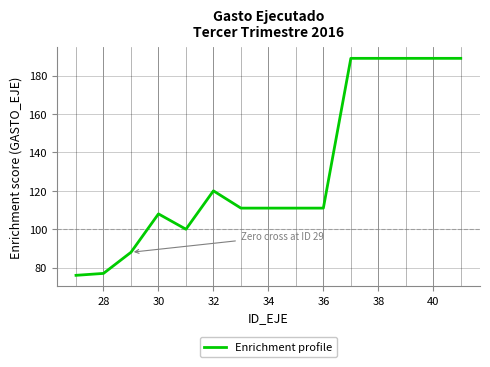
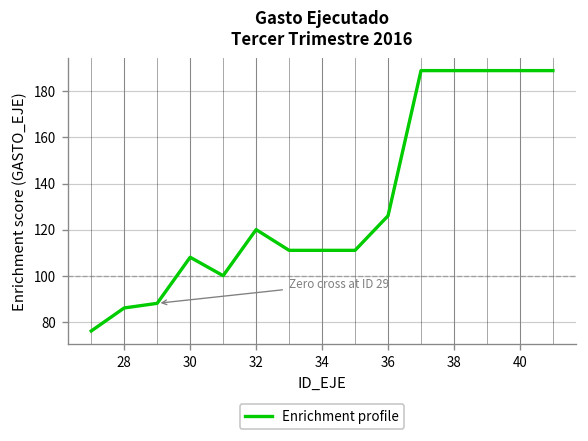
  {
-   "28": 77,
+   "28": 86,
    "30": 108,
    "32": 120,
    "34": 111,
-   "36": 111,
+   "36": 126,
    "38": 189,
    "40": 189
  }
